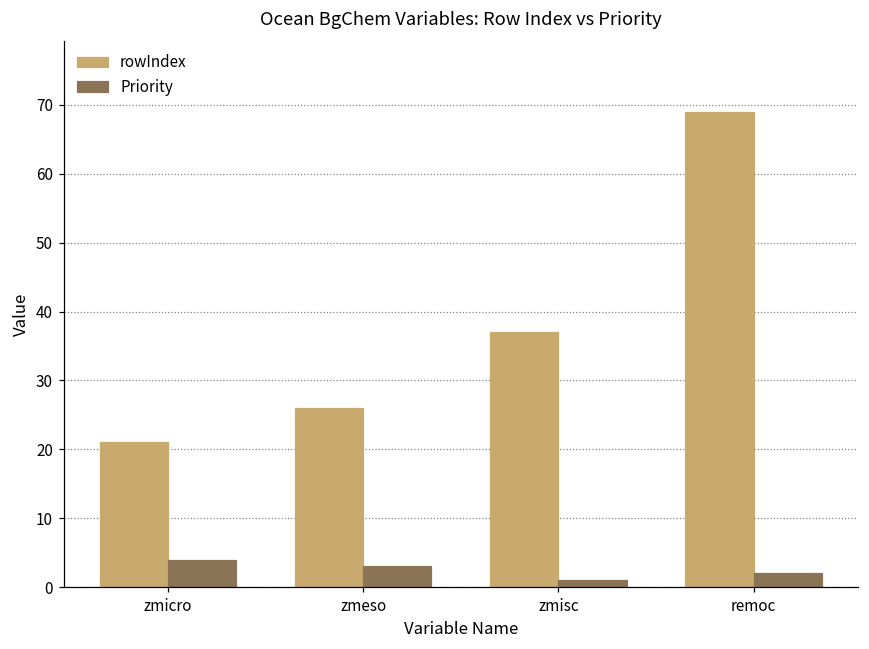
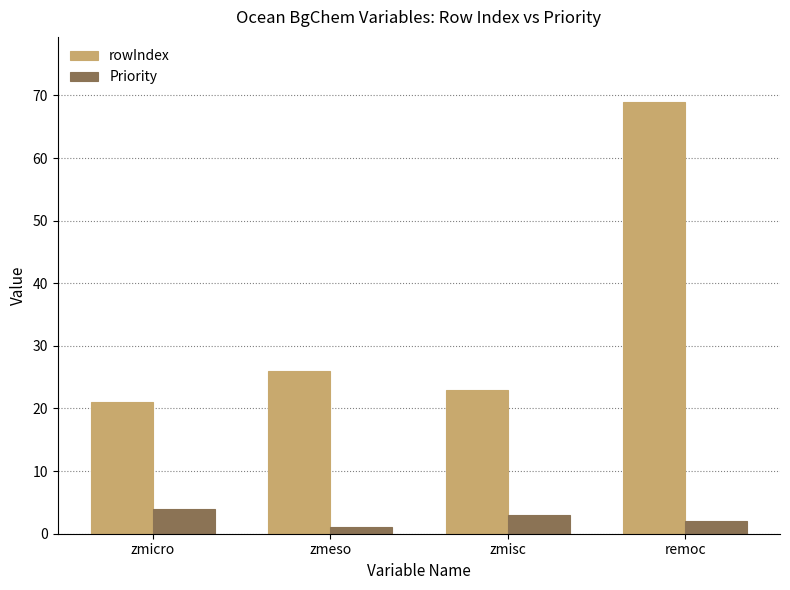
  {
    "rowIndex": {
      "zmicro": 21,
      "zmeso": 26,
-     "zmisc": 37,
+     "zmisc": 23,
      "remoc": 69
    },
    "Priority": {
      "zmicro": 4,
-     "zmeso": 3,
-     "zmisc": 1,
+     "zmeso": 1,
+     "zmisc": 3,
      "remoc": 2
    }
  }
